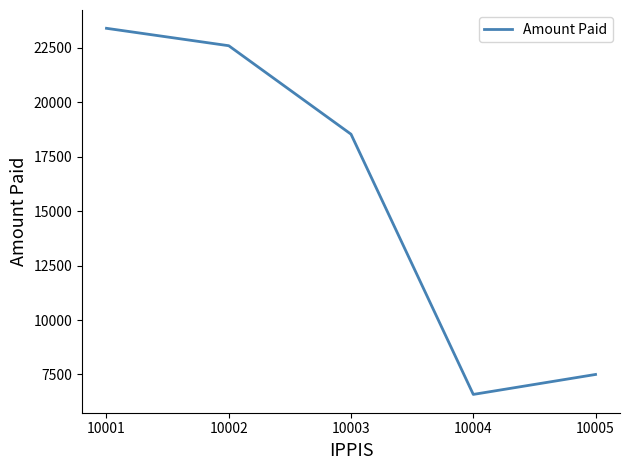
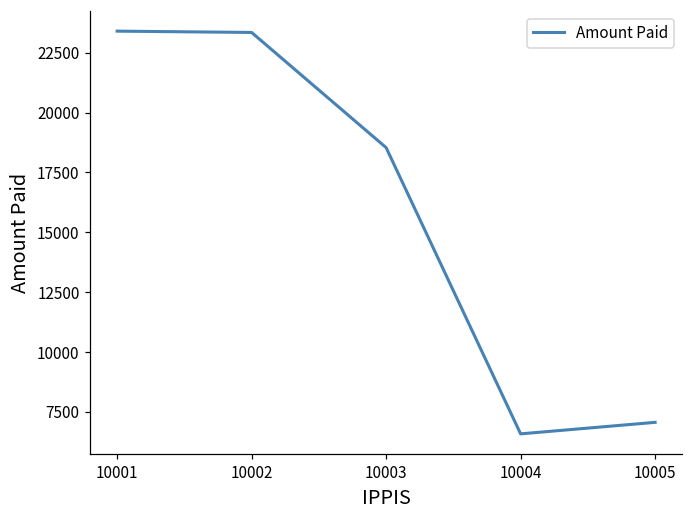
  {
    "10001": 23400,
-   "10002": 22600,
+   "10002": 23300,
    "10003": 18500,
    "10004": 6600,
-   "10005": 7500
+   "10005": 7100
  }
